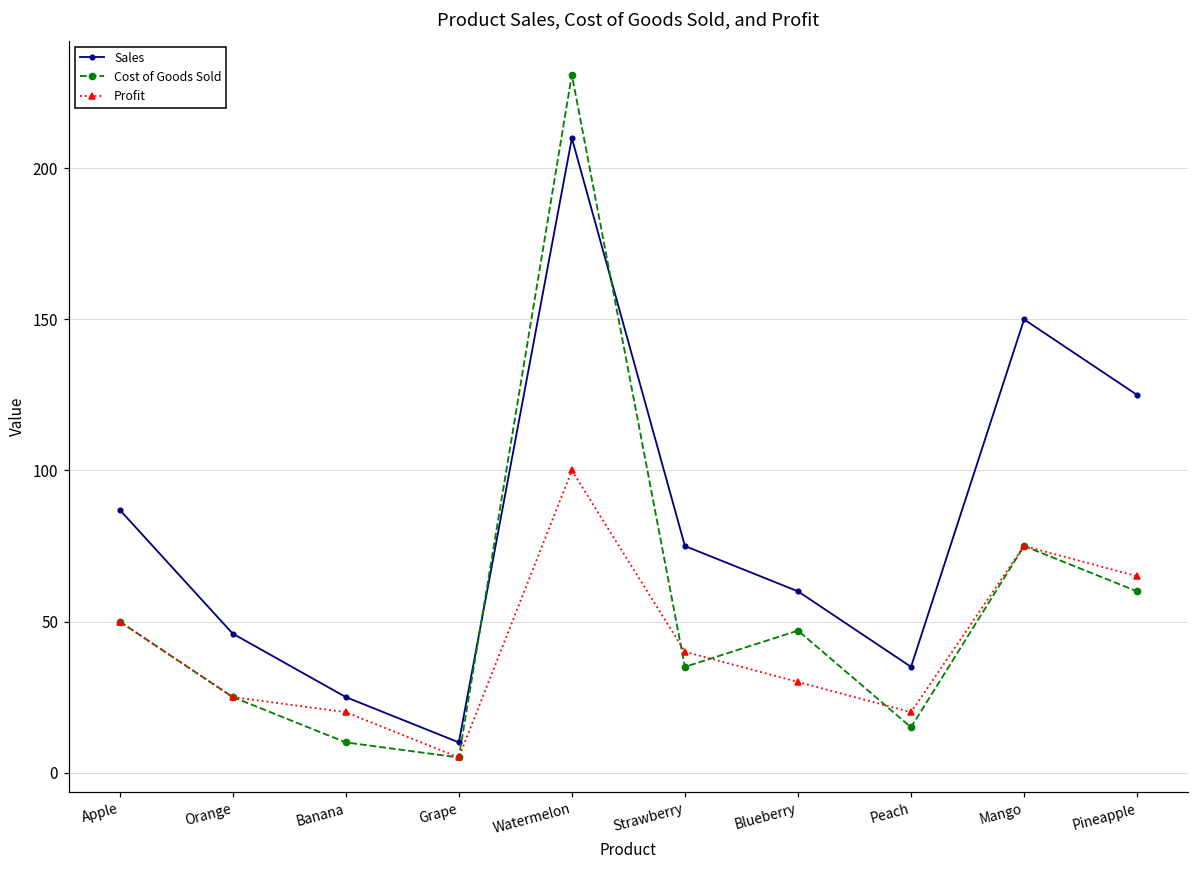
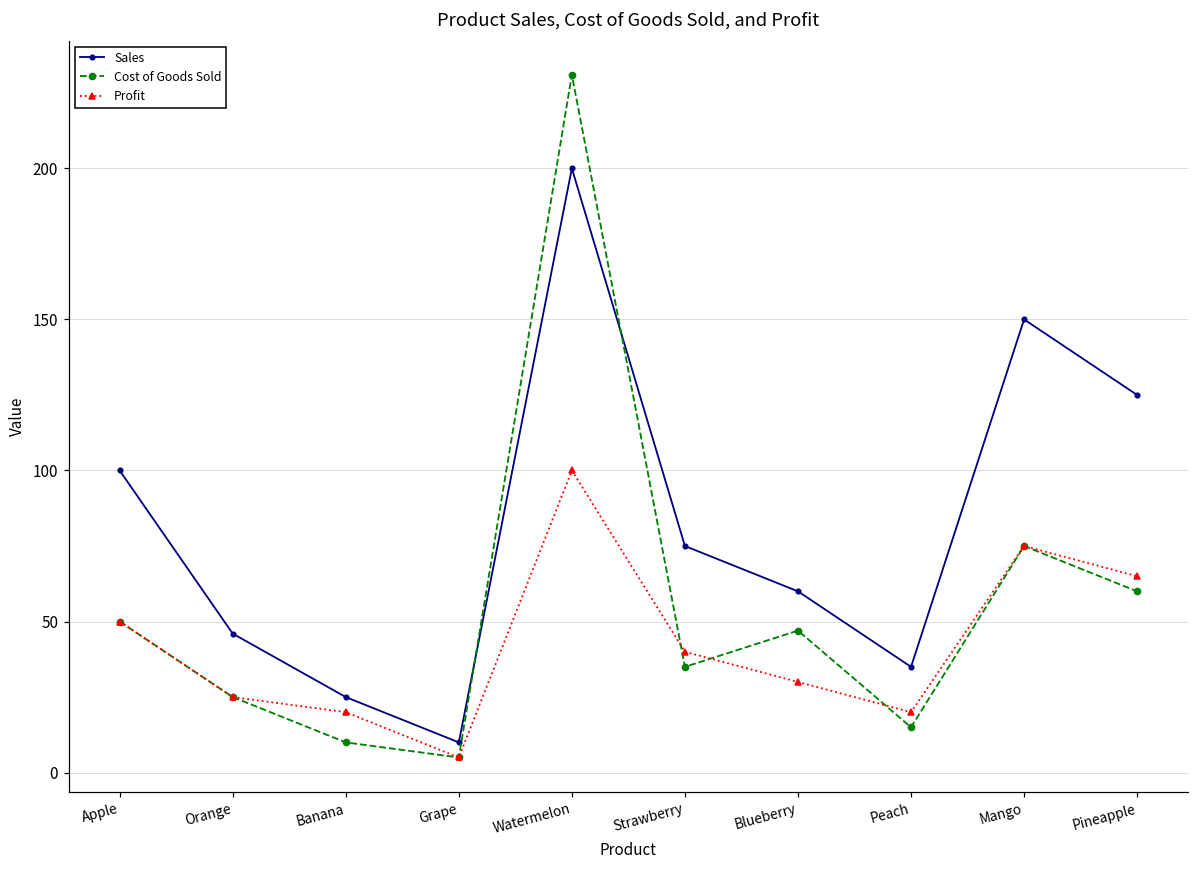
  {
    "Sales": {
-     "Apple": 87,
+     "Apple": 100,
      "Orange": 46,
      "Banana": 25,
      "Grape": 10,
-     "Watermelon": 210,
+     "Watermelon": 200,
      "Strawberry": 75,
      "Blueberry": 60,
      "Peach": 35,
      "Mango": 150,
      "Pineapple": 125
    },
    "Cost of Goods Sold": {
      "Banana": 10,
      "Watermelon": 231,
      "Strawberry": 35,
      "Blueberry": 47,
      "Peach": 15,
      "Pineapple": 60
    },
    "Profit": {
      "Banana": 20,
      "Watermelon": 100,
      "Strawberry": 40,
      "Blueberry": 30,
      "Peach": 20,
      "Pineapple": 65
    }
  }
